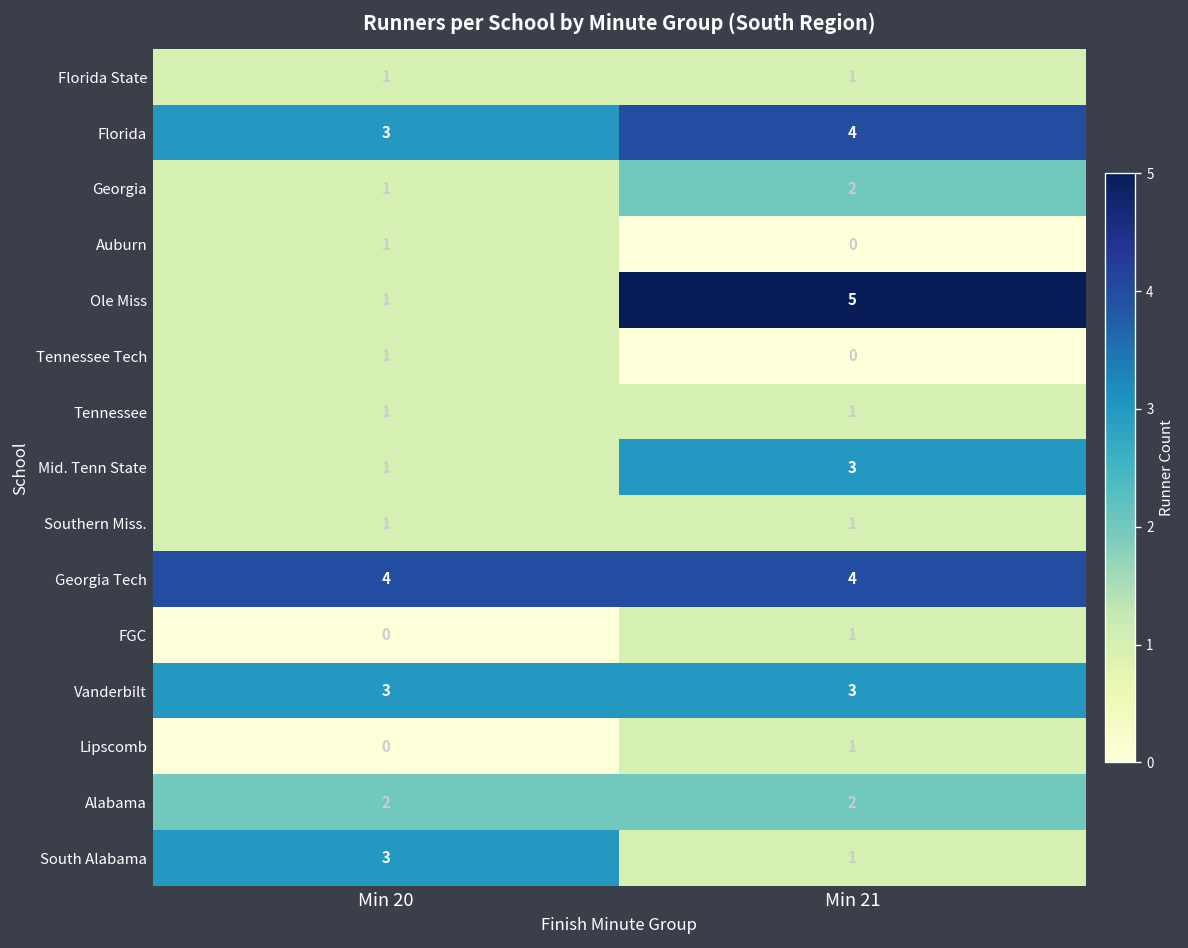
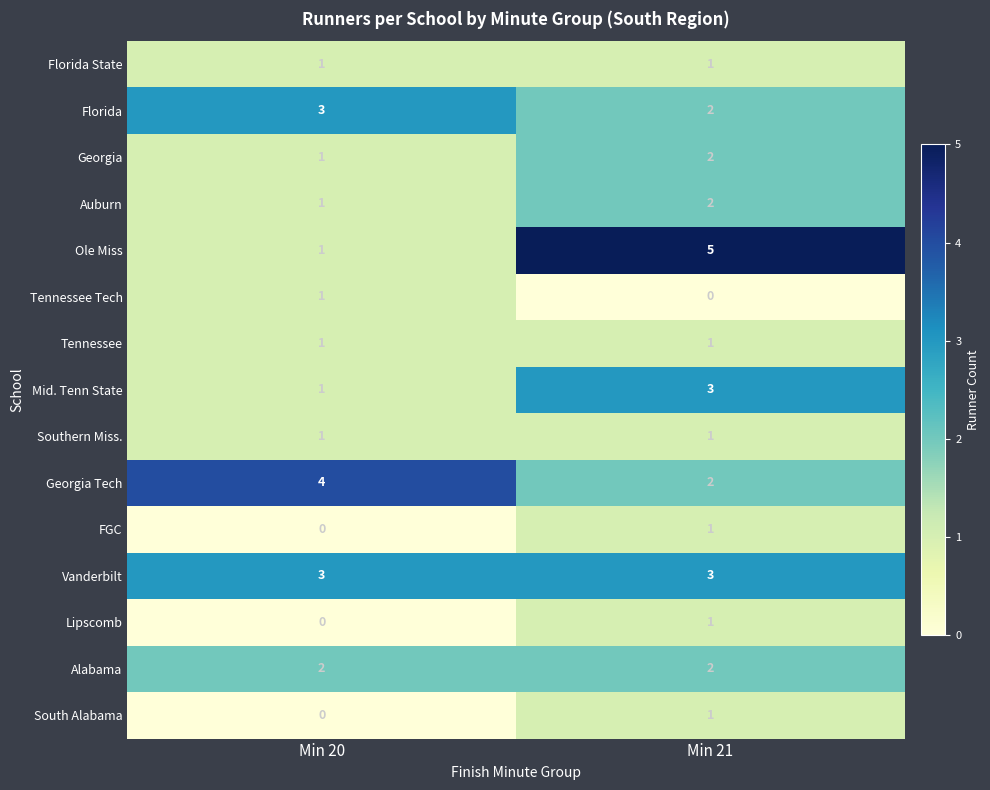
  {
    "Florida": {
      "Min 20": 3,
-     "Min 21": 4
+     "Min 21": 2
    },
    "Georgia": {
      "Min 21": 2
    },
    "Auburn": {
-     "Min 21": 0
+     "Min 21": 2
    },
    "Ole Miss": {
      "Min 21": 5
    },
    "Tennessee Tech": {
      "Min 21": 0
    },
    "Mid. Tenn State": {
      "Min 21": 3
    },
    "Georgia Tech": {
      "Min 20": 4,
-     "Min 21": 4
+     "Min 21": 2
    },
    "FGC": {
      "Min 20": 0
    },
    "Vanderbilt": {
      "Min 20": 3,
      "Min 21": 3
    },
    "Lipscomb": {
      "Min 20": 0
    },
    "Alabama": {
      "Min 20": 2,
      "Min 21": 2
    },
    "South Alabama": {
-     "Min 20": 3
+     "Min 20": 0
    }
  }
